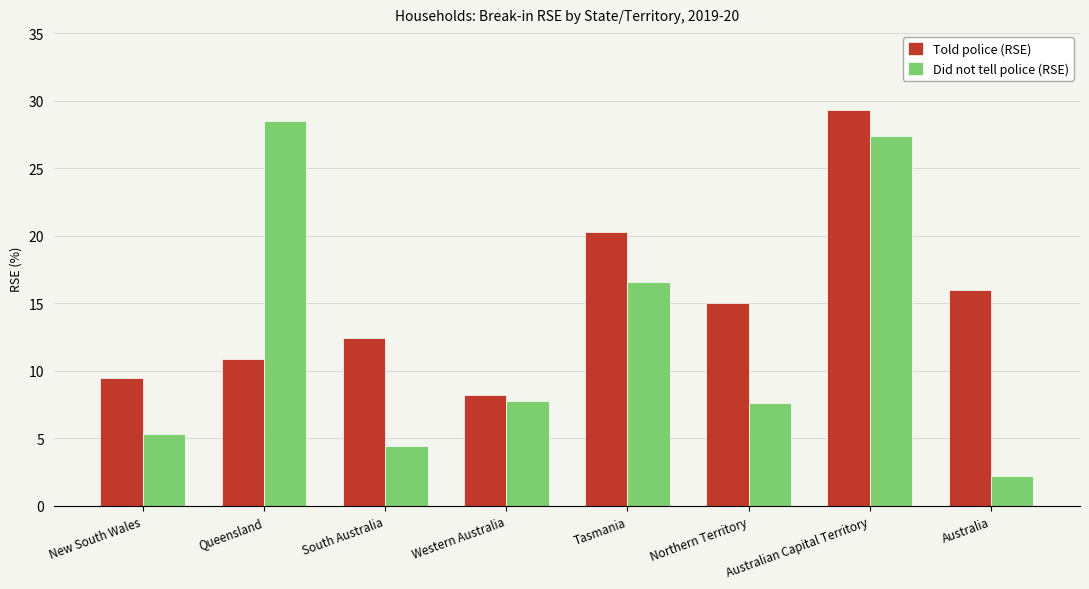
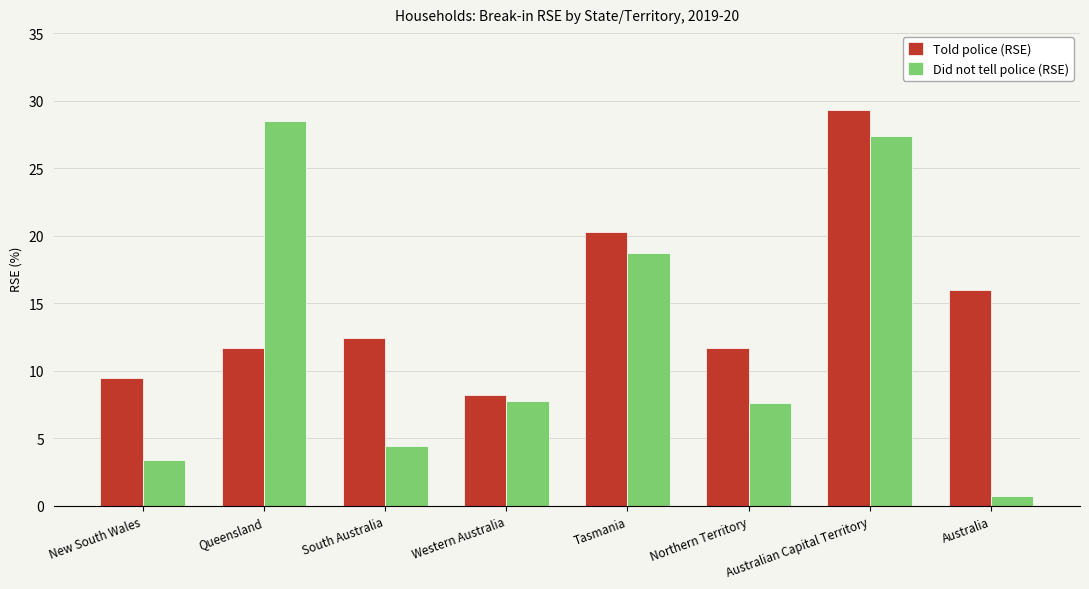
  {
    "Told police (RSE)": {
      "New South Wales": 9.5,
-     "Queensland": 10.9,
+     "Queensland": 11.7,
      "South Australia": 12.4,
      "Western Australia": 8.2,
      "Tasmania": 20.3,
-     "Northern Territory": 15.0,
+     "Northern Territory": 11.7,
      "Australian Capital Territory": 29.3,
      "Australia": 16.0
    },
    "Did not tell police (RSE)": {
-     "New South Wales": 5.3,
+     "New South Wales": 3.4,
      "Queensland": 28.5,
      "South Australia": 4.4,
      "Western Australia": 7.8,
-     "Tasmania": 16.6,
+     "Tasmania": 18.7,
      "Northern Territory": 7.6,
      "Australian Capital Territory": 27.4,
-     "Australia": 2.2
+     "Australia": 0.7
    }
  }
